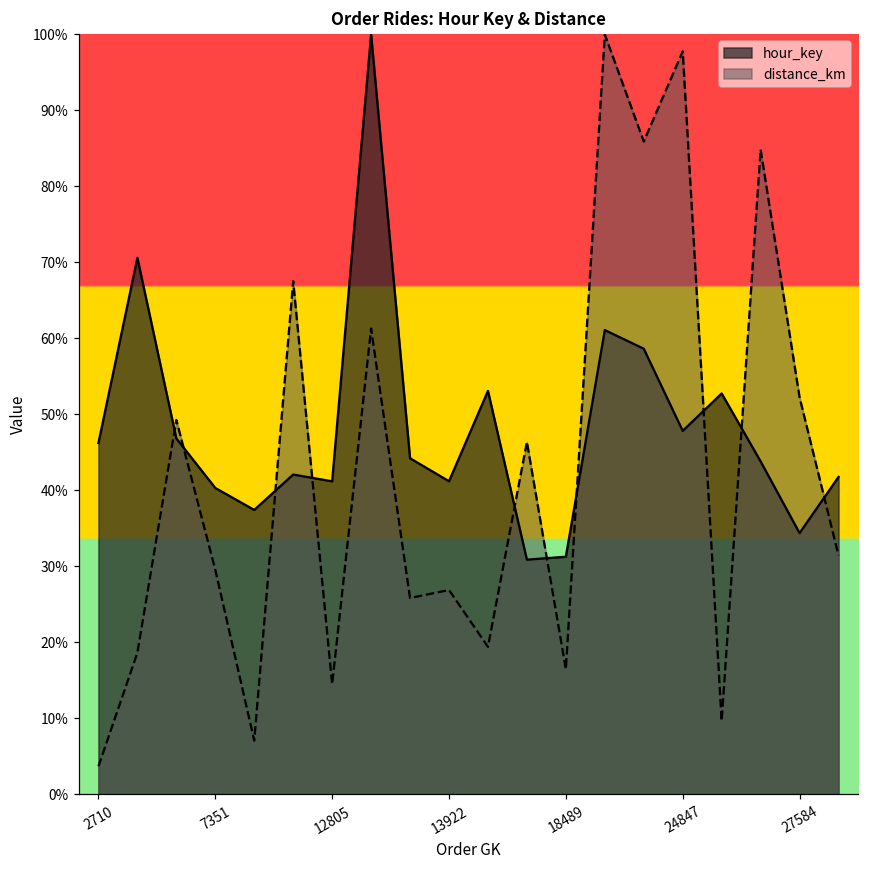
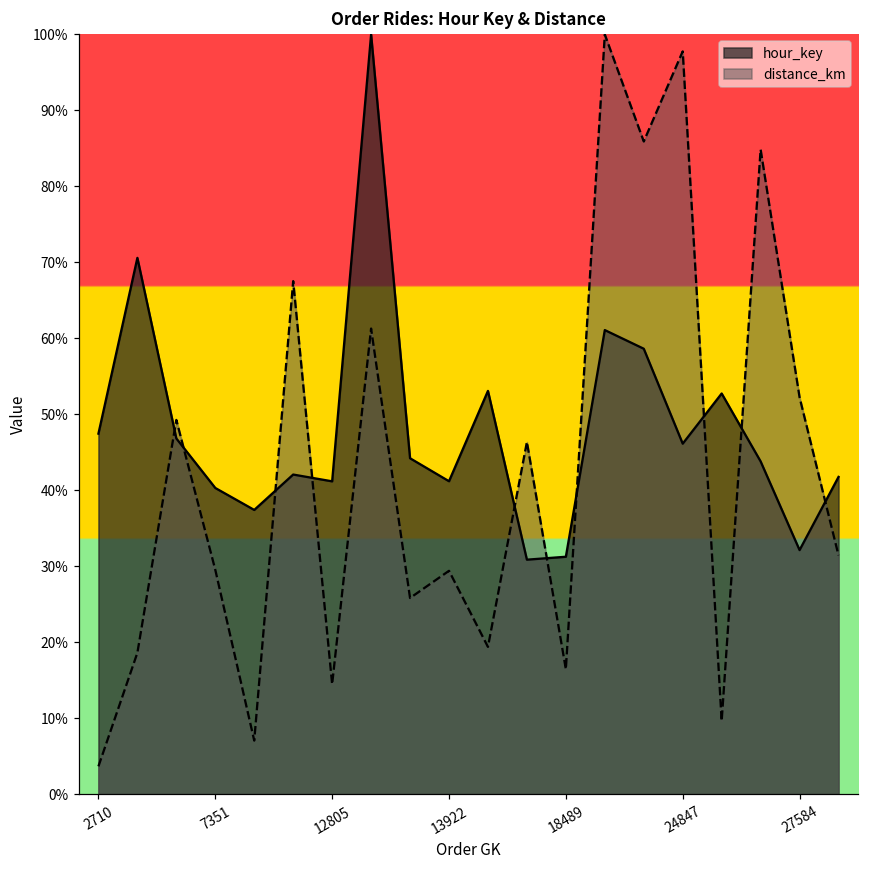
  {
    "hour_key": {
-     "2710": "46%",
+     "2710": "47%",
      "7351": "40%",
      "12805": "41%",
      "13922": "41%",
      "18489": "31%",
-     "24847": "48%",
-     "27584": "34%"
+     "24847": "46%",
+     "27584": "32%"
    },
    "distance_km": {
      "2710": "4%",
      "7351": "30%",
      "12805": "14%",
-     "13922": "27%",
+     "13922": "29%",
      "18489": "16%",
      "24847": "98%",
      "27584": "52%"
    }
  }
